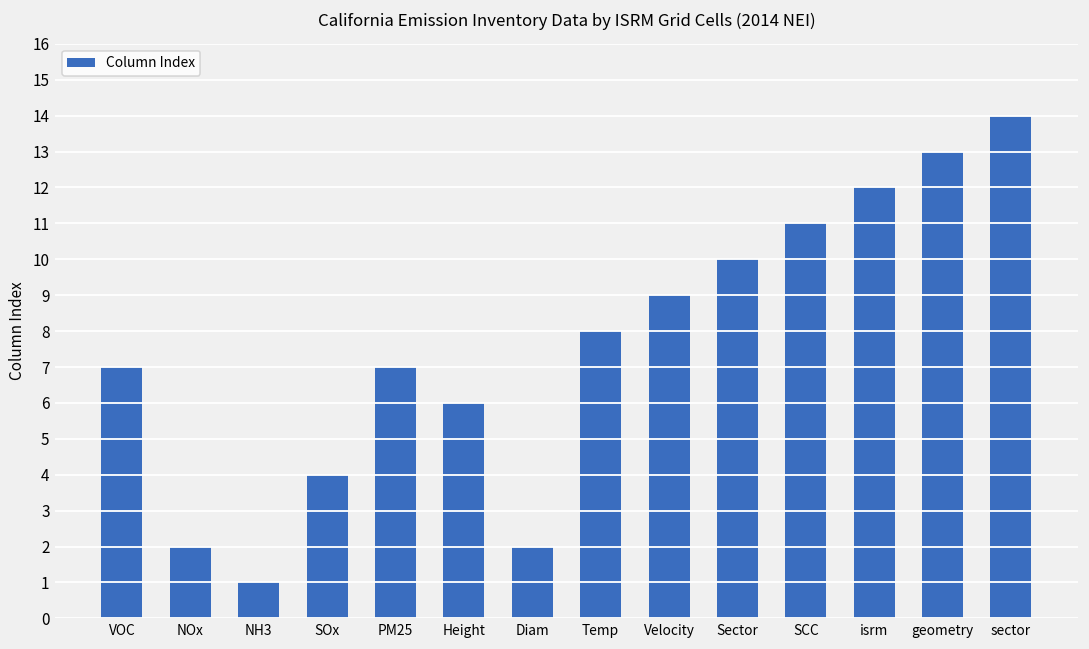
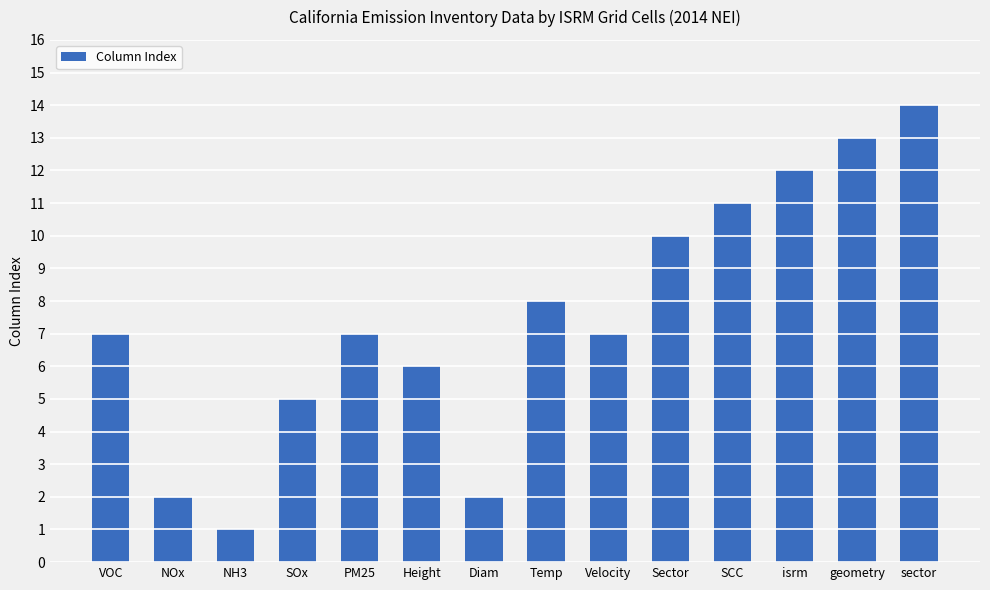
  {
    "VOC": 7,
    "NOx": 2,
    "NH3": 1,
-   "SOx": 4,
+   "SOx": 5,
    "PM25": 7,
    "Height": 6,
    "Diam": 2,
    "Temp": 8,
-   "Velocity": 9,
+   "Velocity": 7,
    "Sector": 10,
    "SCC": 11,
    "isrm": 12,
    "geometry": 13,
    "sector": 14
  }
